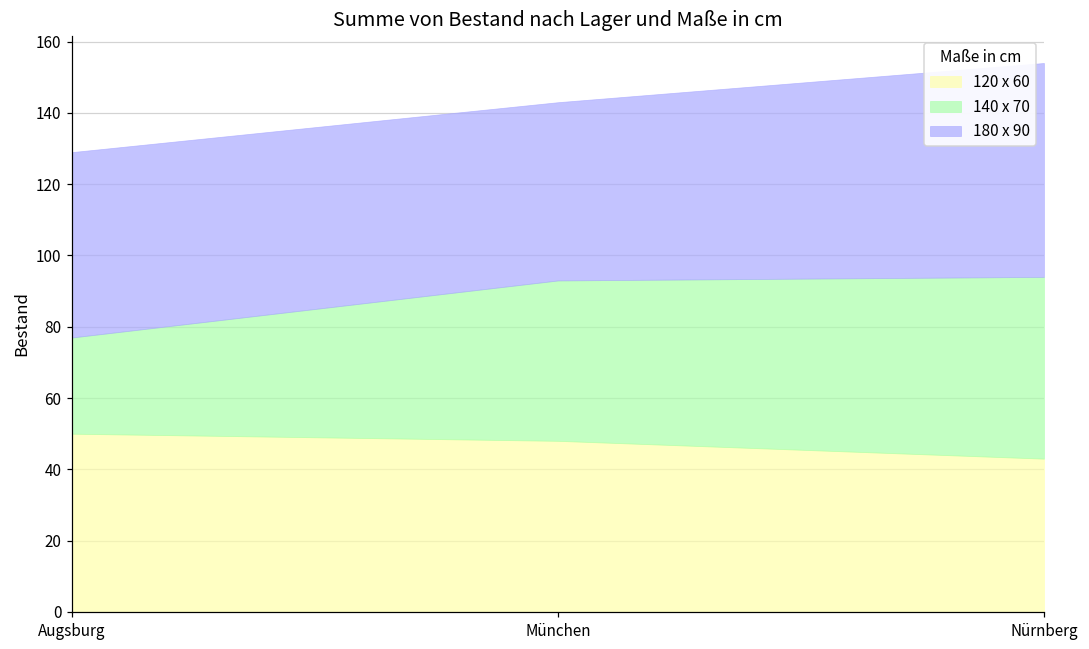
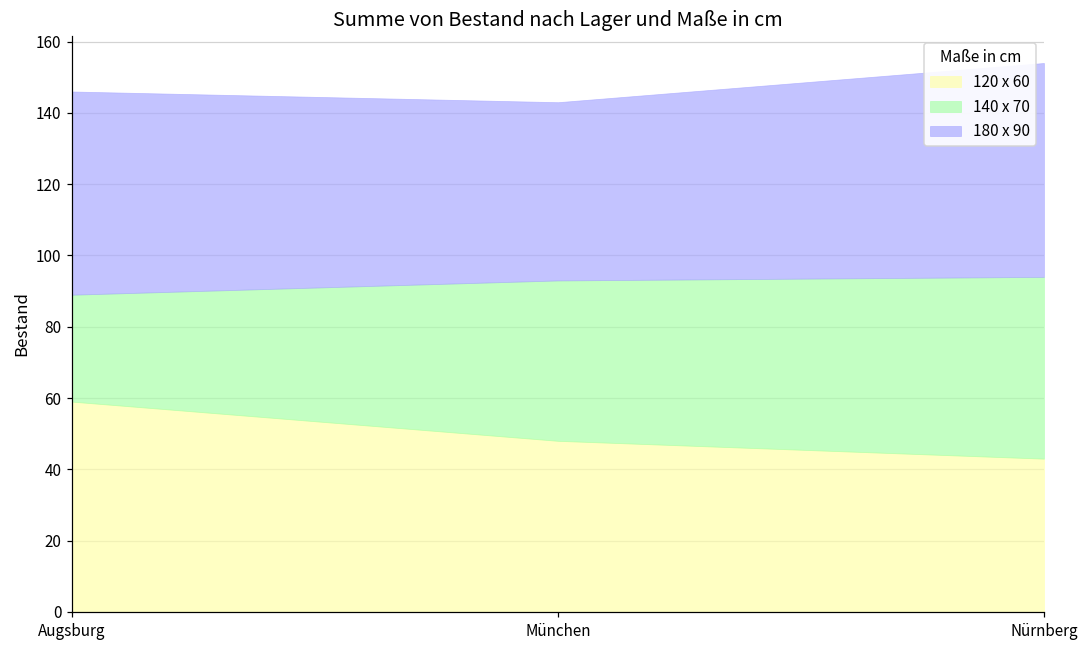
  {
    "120 x 60": {
-     "Augsburg": 50,
+     "Augsburg": 59,
      "München": 48,
      "Nürnberg": 43
    },
    "140 x 70": {
-     "Augsburg": 27,
+     "Augsburg": 30,
      "München": 45,
      "Nürnberg": 51
    },
    "180 x 90": {
-     "Augsburg": 52,
+     "Augsburg": 57,
      "München": 50,
      "Nürnberg": 60
    }
  }
